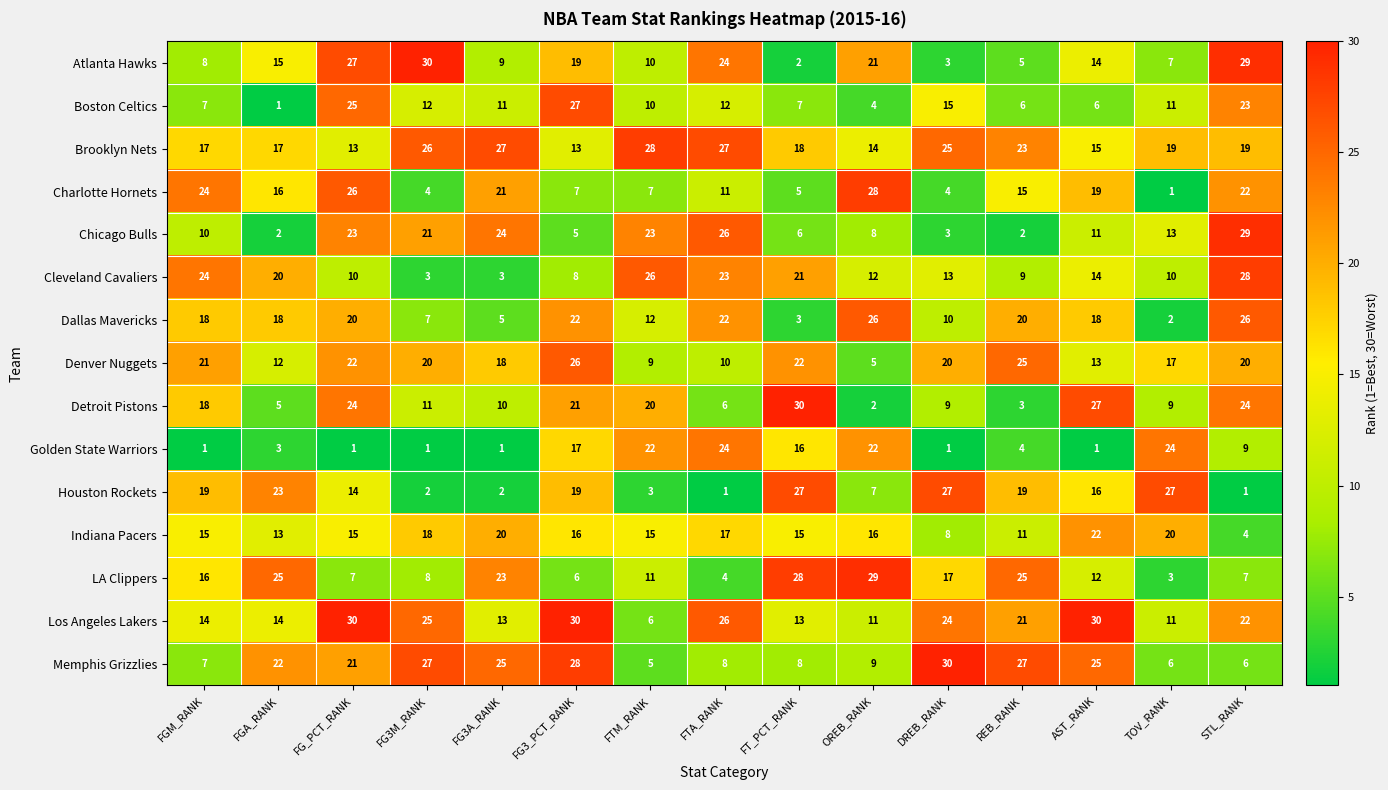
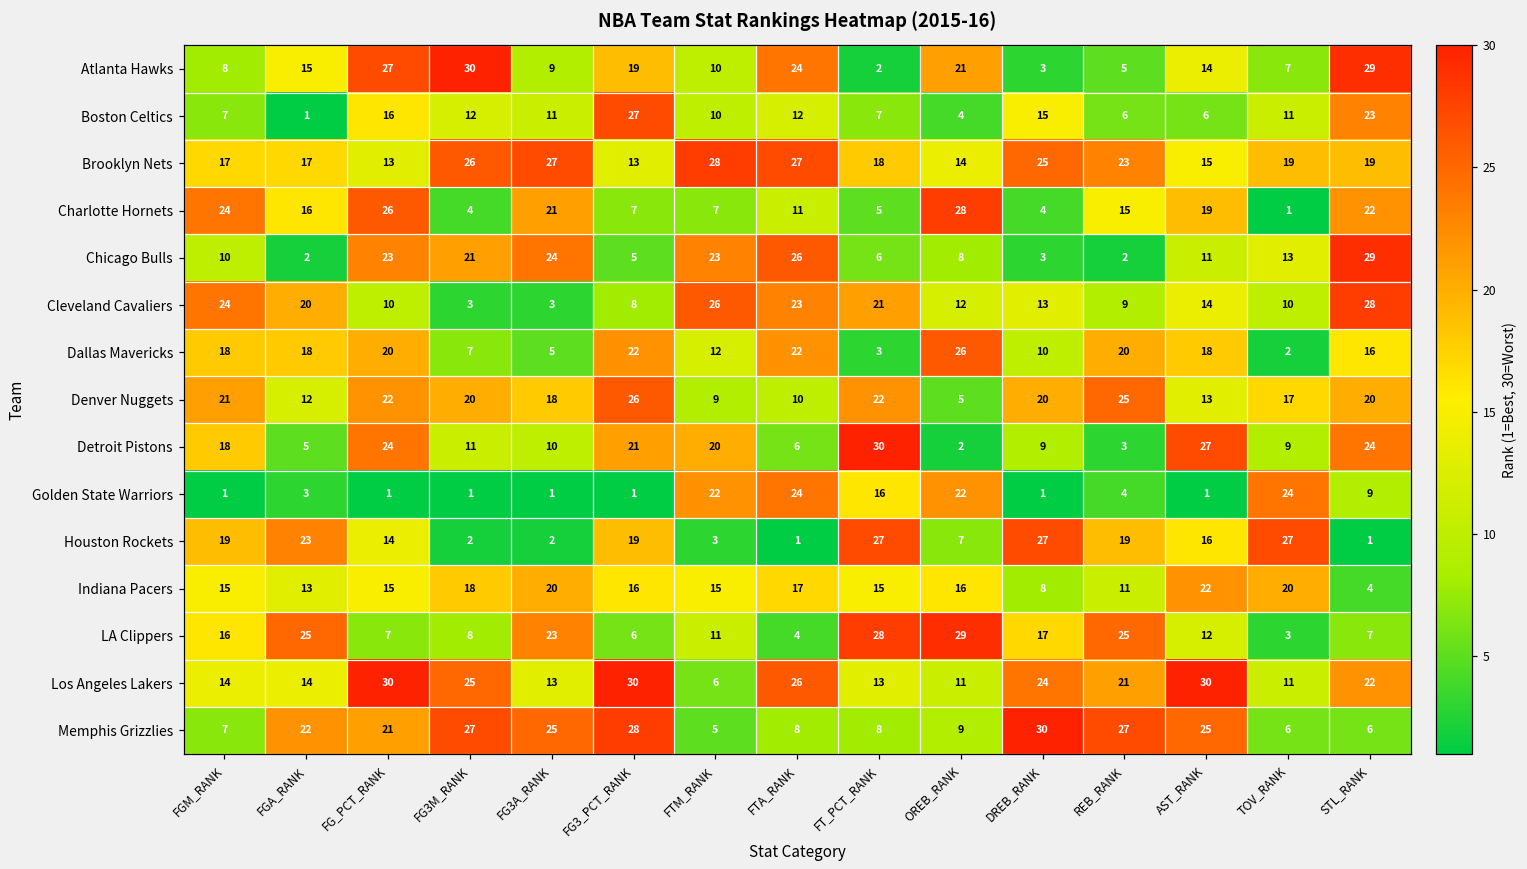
  {
    "Boston Celtics": {
      "FGM_RANK": 7,
      "FGA_RANK": 1,
-     "FG_PCT_RANK": 25,
+     "FG_PCT_RANK": 16,
      "FG3M_RANK": 12,
      "FG3A_RANK": 11,
      "FG3_PCT_RANK": 27,
      "FTM_RANK": 10,
      "FTA_RANK": 12,
      "FT_PCT_RANK": 7,
      "OREB_RANK": 4,
      "DREB_RANK": 15,
      "REB_RANK": 6,
      "AST_RANK": 6,
      "TOV_RANK": 11,
      "STL_RANK": 23
    },
    "Dallas Mavericks": {
      "FGM_RANK": 18,
      "FGA_RANK": 18,
      "FG_PCT_RANK": 20,
      "FG3M_RANK": 7,
      "FG3A_RANK": 5,
      "FG3_PCT_RANK": 22,
      "FTM_RANK": 12,
      "FTA_RANK": 22,
      "FT_PCT_RANK": 3,
      "OREB_RANK": 26,
      "DREB_RANK": 10,
      "REB_RANK": 20,
      "AST_RANK": 18,
      "TOV_RANK": 2,
-     "STL_RANK": 26
+     "STL_RANK": 16
    },
    "Golden State Warriors": {
      "FGM_RANK": 1,
      "FGA_RANK": 3,
      "FG_PCT_RANK": 1,
      "FG3M_RANK": 1,
      "FG3A_RANK": 1,
-     "FG3_PCT_RANK": 17,
+     "FG3_PCT_RANK": 1,
      "FTM_RANK": 22,
      "FTA_RANK": 24,
      "FT_PCT_RANK": 16,
      "OREB_RANK": 22,
      "DREB_RANK": 1,
      "REB_RANK": 4,
      "AST_RANK": 1,
      "TOV_RANK": 24,
      "STL_RANK": 9
    }
  }
